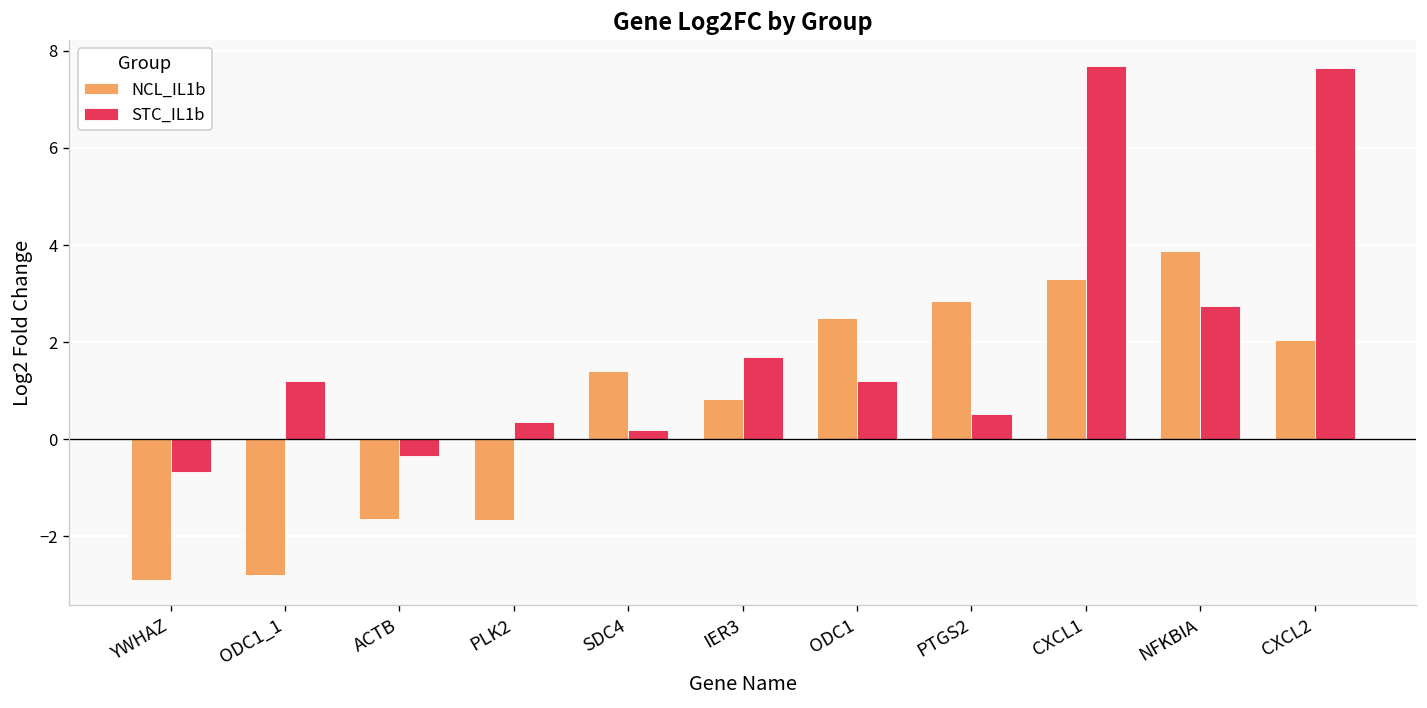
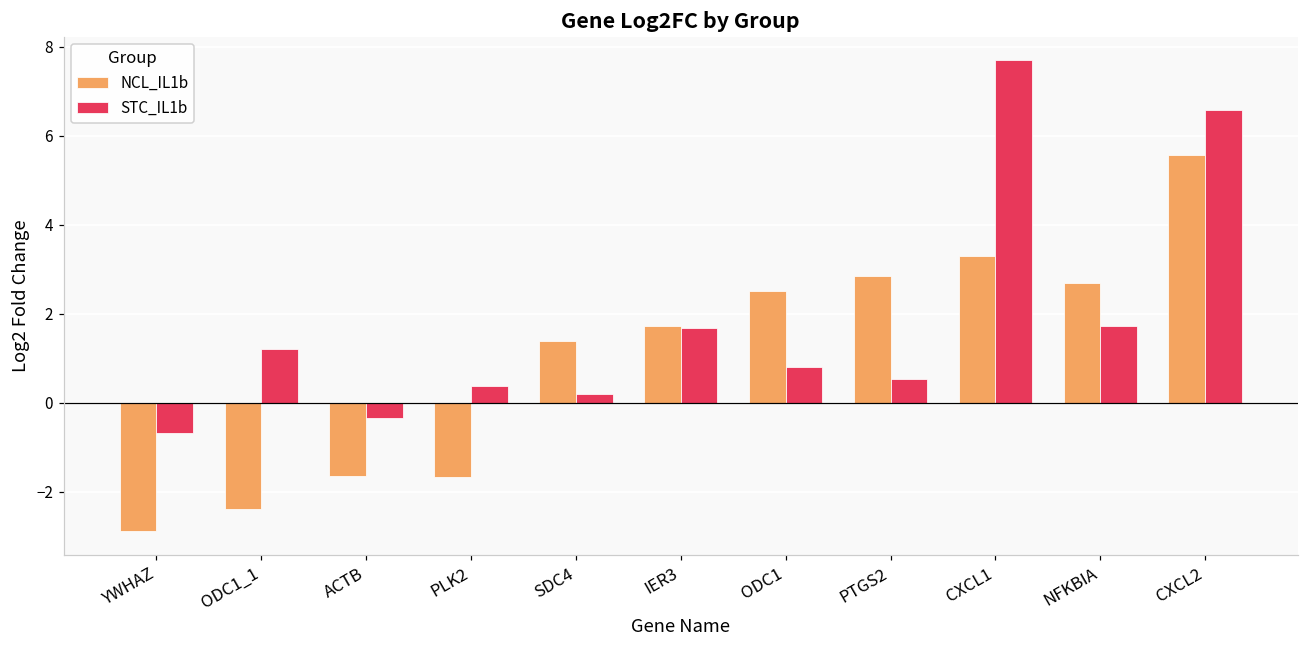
  {
    "NCL_IL1b": {
      "YWHAZ": -2.9,
-     "ODC1_1": -2.8,
+     "ODC1_1": -2.4,
      "ACTB": -1.6,
      "PLK2": -1.7,
      "SDC4": 1.4,
-     "IER3": 0.8,
+     "IER3": 1.7,
      "ODC1": 2.5,
      "PTGS2": 2.8,
      "CXCL1": 3.3,
-     "NFKBIA": 3.9,
-     "CXCL2": 2.0
+     "NFKBIA": 2.7,
+     "CXCL2": 5.6
    },
    "STC_IL1b": {
      "YWHAZ": -0.7,
      "ODC1_1": 1.2,
      "ACTB": -0.3,
      "PLK2": 0.4,
      "SDC4": 0.2,
      "IER3": 1.7,
-     "ODC1": 1.2,
+     "ODC1": 0.8,
      "PTGS2": 0.5,
      "CXCL1": 7.7,
-     "NFKBIA": 2.8,
-     "CXCL2": 7.6
+     "NFKBIA": 1.7,
+     "CXCL2": 6.6
    }
  }
